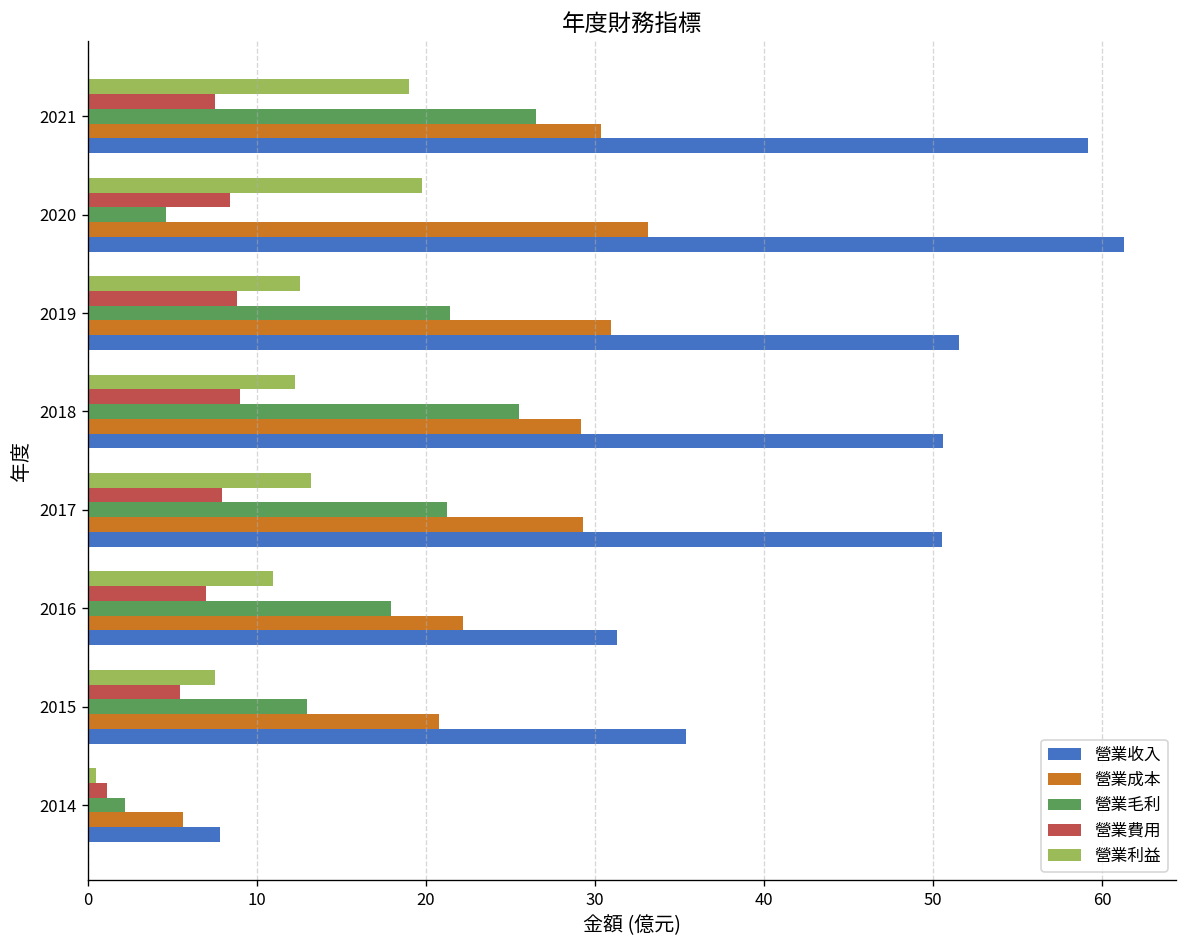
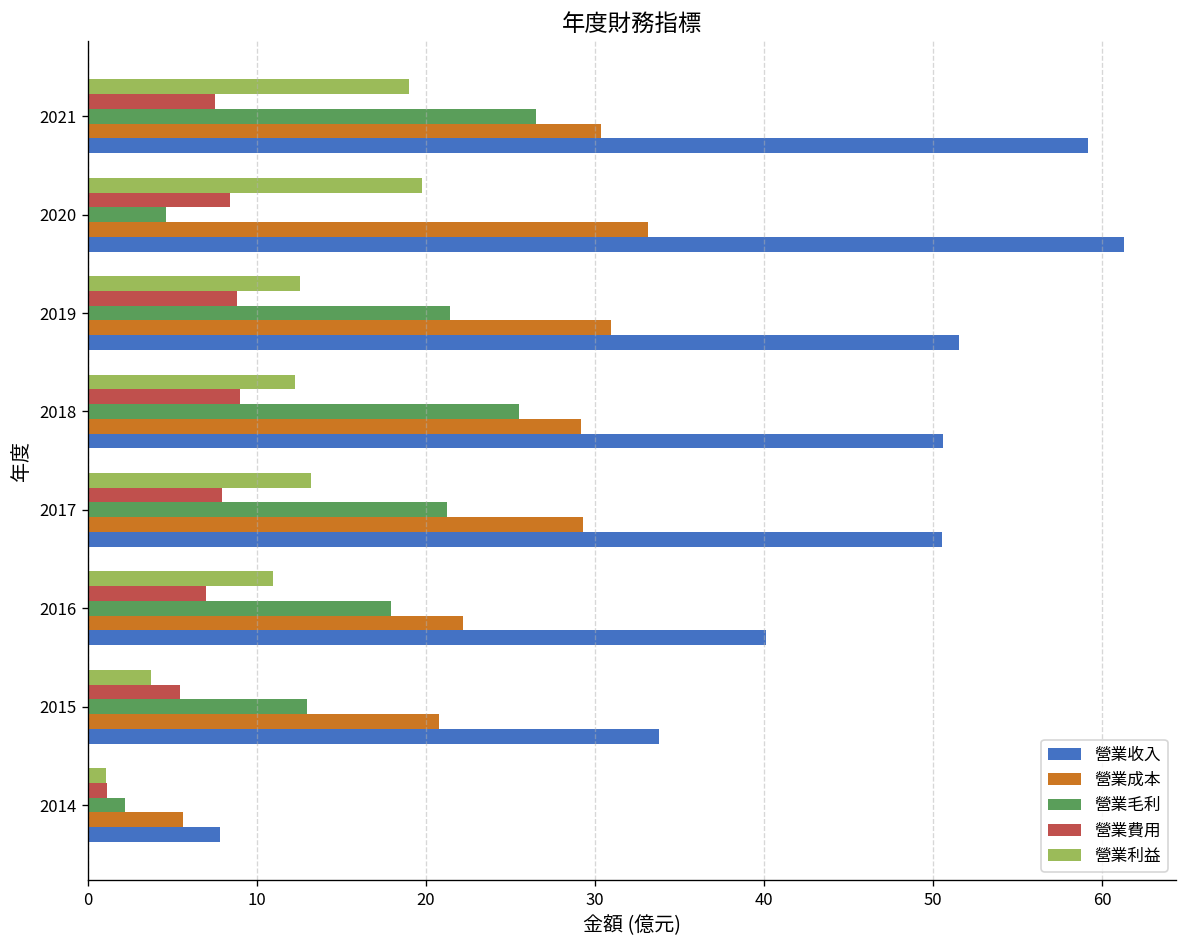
  {
    "營業收入": {
      "2021": 59.2,
      "2020": 61.3,
      "2019": 51.5,
      "2018": 50.6,
      "2017": 50.5,
-     "2016": 31.3,
-     "2015": 35.4,
+     "2016": 40.1,
+     "2015": 33.8,
      "2014": 7.8
    },
    "營業毛利": {
      "2021": 26.5,
      "2020": 4.6,
      "2019": 21.4,
      "2018": 25.5,
      "2017": 21.2,
      "2016": 17.9,
      "2015": 13.0,
      "2014": 2.2
    },
    "營業利益": {
      "2021": 19.0,
      "2020": 19.7,
      "2019": 12.5,
      "2018": 12.3,
      "2017": 13.2,
      "2016": 10.9,
-     "2015": 7.5,
-     "2014": 0.5
+     "2015": 3.7,
+     "2014": 1.1
    }
  }
